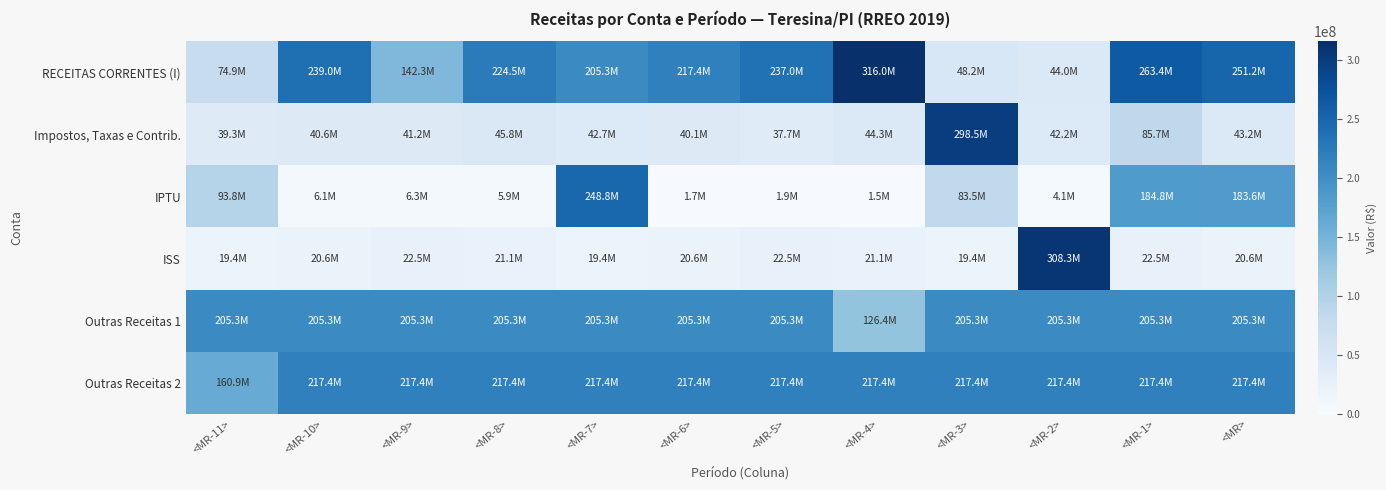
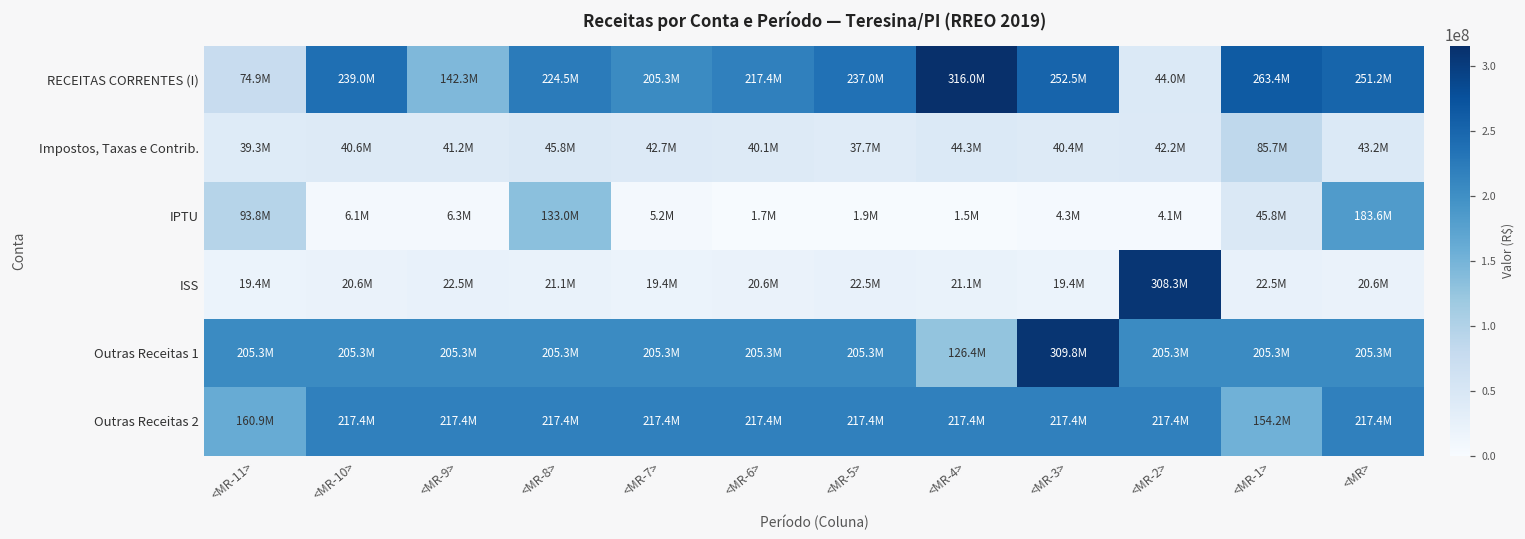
  {
    "RECEITAS CORRENTES (I)": {
      "<MR-11>": "74.9M",
      "<MR-10>": "239.0M",
      "<MR-9>": "142.3M",
      "<MR-8>": "224.5M",
      "<MR-7>": "205.3M",
      "<MR-6>": "217.4M",
      "<MR-5>": "237.0M",
      "<MR-4>": "316.0M",
-     "<MR-3>": "48.2M",
+     "<MR-3>": "252.5M",
      "<MR-2>": "44.0M",
      "<MR-1>": "263.4M",
      "<MR>": "251.2M"
    },
    "Impostos, Taxas e Contrib.": {
      "<MR-11>": "39.3M",
      "<MR-10>": "40.6M",
      "<MR-9>": "41.2M",
      "<MR-8>": "45.8M",
      "<MR-7>": "42.7M",
      "<MR-6>": "40.1M",
      "<MR-5>": "37.7M",
      "<MR-4>": "44.3M",
-     "<MR-3>": "298.5M",
+     "<MR-3>": "40.4M",
      "<MR-2>": "42.2M",
      "<MR-1>": "85.7M",
      "<MR>": "43.2M"
    },
    "IPTU": {
      "<MR-11>": "93.8M",
      "<MR-10>": "6.1M",
      "<MR-9>": "6.3M",
-     "<MR-8>": "5.9M",
-     "<MR-7>": "248.8M",
+     "<MR-8>": "133.0M",
+     "<MR-7>": "5.2M",
      "<MR-6>": "1.7M",
      "<MR-5>": "1.9M",
      "<MR-4>": "1.5M",
-     "<MR-3>": "83.5M",
+     "<MR-3>": "4.3M",
      "<MR-2>": "4.1M",
-     "<MR-1>": "184.8M",
+     "<MR-1>": "45.8M",
      "<MR>": "183.6M"
    },
    "ISS": {
      "<MR-11>": "19.4M",
      "<MR-10>": "20.6M",
      "<MR-9>": "22.5M",
      "<MR-8>": "21.1M",
      "<MR-7>": "19.4M",
      "<MR-6>": "20.6M",
      "<MR-5>": "22.5M",
      "<MR-4>": "21.1M",
      "<MR-3>": "19.4M",
      "<MR-2>": "308.3M",
      "<MR-1>": "22.5M",
      "<MR>": "20.6M"
    },
    "Outras Receitas 1": {
      "<MR-11>": "205.3M",
      "<MR-10>": "205.3M",
      "<MR-9>": "205.3M",
      "<MR-8>": "205.3M",
      "<MR-7>": "205.3M",
      "<MR-6>": "205.3M",
      "<MR-5>": "205.3M",
      "<MR-4>": "126.4M",
-     "<MR-3>": "205.3M",
+     "<MR-3>": "309.8M",
      "<MR-2>": "205.3M",
      "<MR-1>": "205.3M",
      "<MR>": "205.3M"
    },
    "Outras Receitas 2": {
      "<MR-11>": "160.9M",
      "<MR-10>": "217.4M",
      "<MR-9>": "217.4M",
      "<MR-8>": "217.4M",
      "<MR-7>": "217.4M",
      "<MR-6>": "217.4M",
      "<MR-5>": "217.4M",
      "<MR-4>": "217.4M",
      "<MR-3>": "217.4M",
      "<MR-2>": "217.4M",
-     "<MR-1>": "217.4M",
+     "<MR-1>": "154.2M",
      "<MR>": "217.4M"
    }
  }
